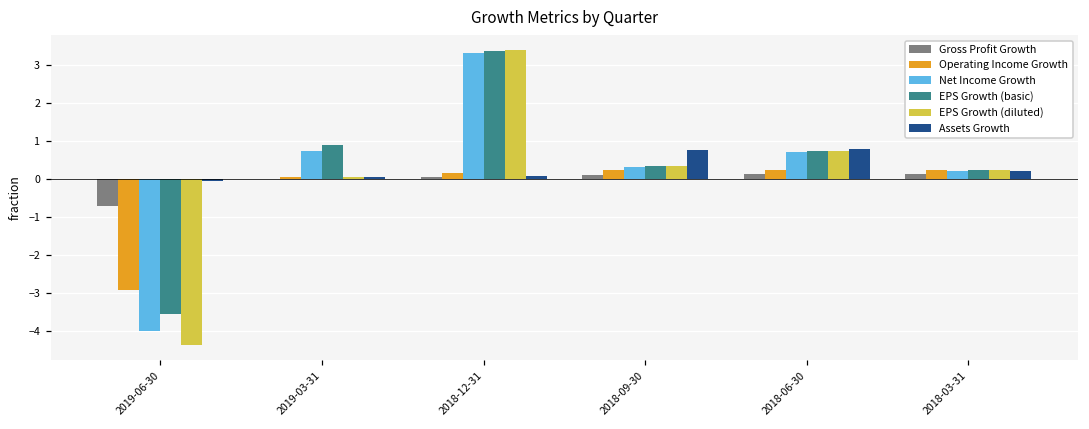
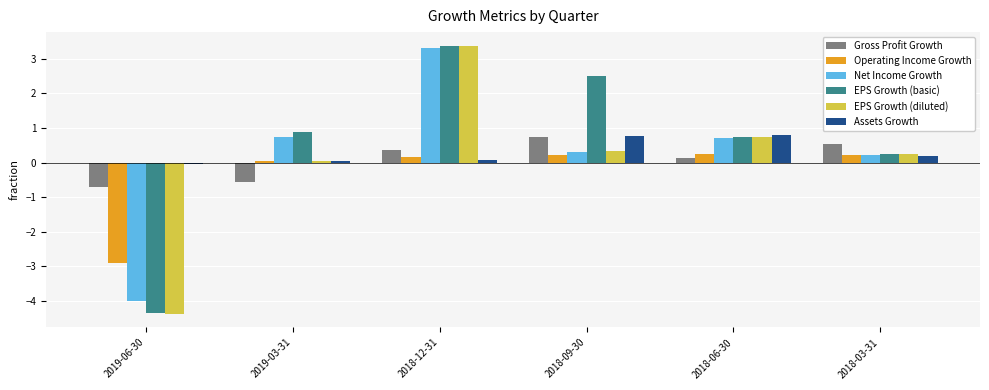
  {
    "Gross Profit Growth": {
      "2019-06-30": -0.7,
-     "2019-03-31": 0.0,
-     "2018-12-31": 0.0,
-     "2018-09-30": 0.1,
+     "2019-03-31": -0.6,
+     "2018-12-31": 0.4,
+     "2018-09-30": 0.7,
      "2018-06-30": 0.1,
-     "2018-03-31": 0.1
+     "2018-03-31": 0.6
    },
    "Net Income Growth": {
      "2019-06-30": -4.0,
      "2019-03-31": 0.7,
      "2018-12-31": 3.3,
      "2018-09-30": 0.3,
      "2018-06-30": 0.7,
      "2018-03-31": 0.2
    },
    "EPS Growth (basic)": {
-     "2019-06-30": -3.5,
+     "2019-06-30": -4.3,
      "2019-03-31": 0.9,
      "2018-12-31": 3.4,
-     "2018-09-30": 0.3,
+     "2018-09-30": 2.5,
      "2018-06-30": 0.7,
      "2018-03-31": 0.2
    },
    "Assets Growth": {
      "2018-12-31": 0.1,
      "2018-09-30": 0.8,
      "2018-06-30": 0.8,
      "2018-03-31": 0.2
    }
  }
